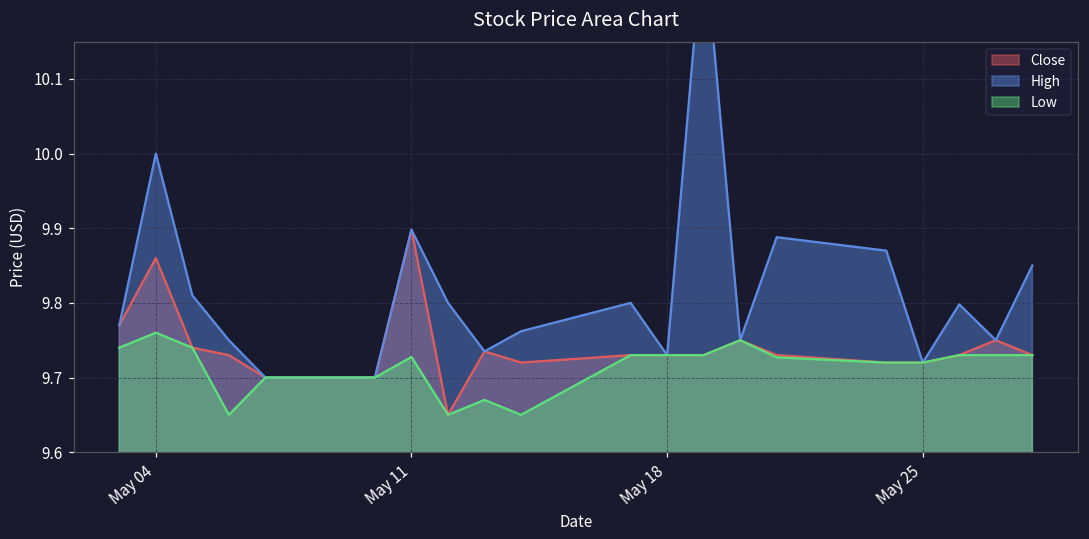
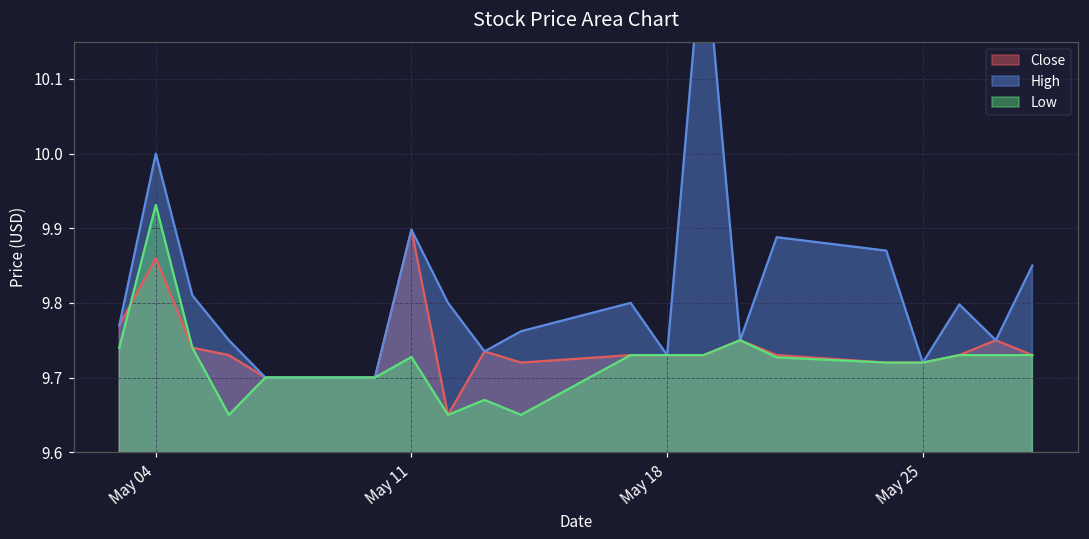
  {
    "Close": {
      "May 04": 9.86
    },
    "High": {
      "May 04": 10.00
    },
    "Low": {
-     "May 04": 9.76,
+     "May 04": 9.93,
      "May 11": 9.73
    }
  }
